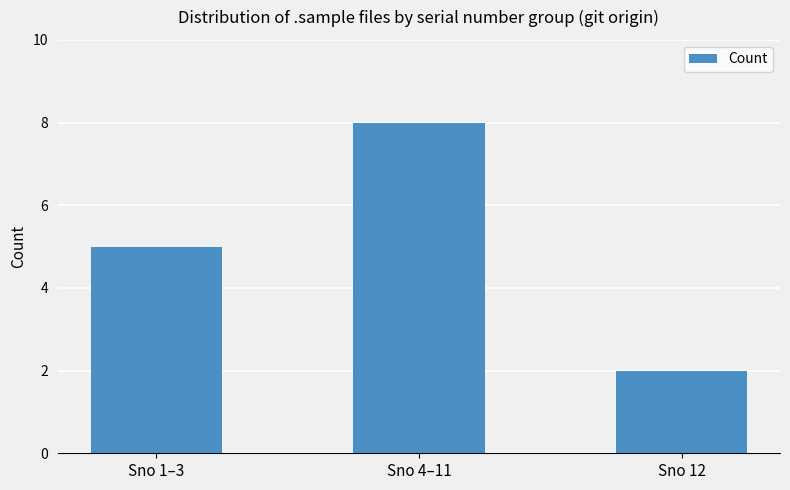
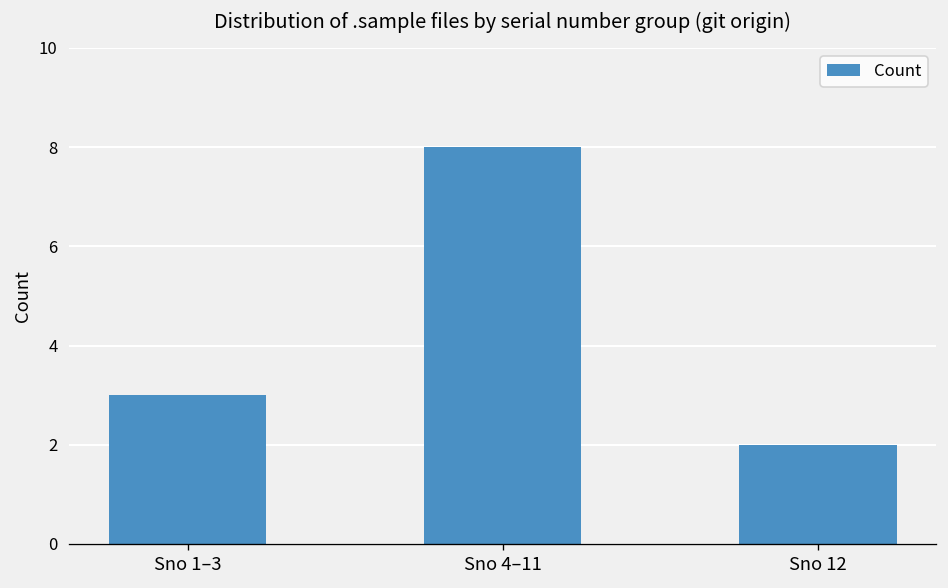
  {
-   "Sno 1–3": 5,
+   "Sno 1–3": 3,
    "Sno 4–11": 8,
    "Sno 12": 2
  }
